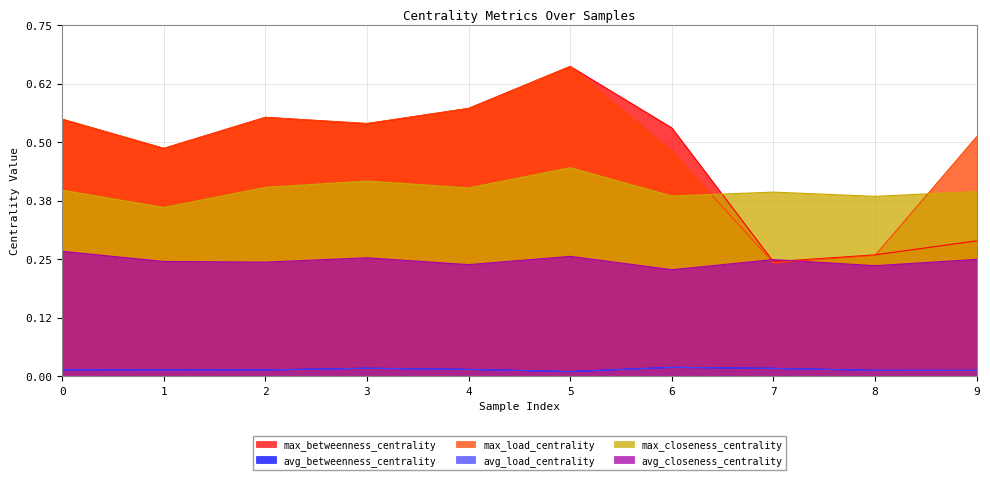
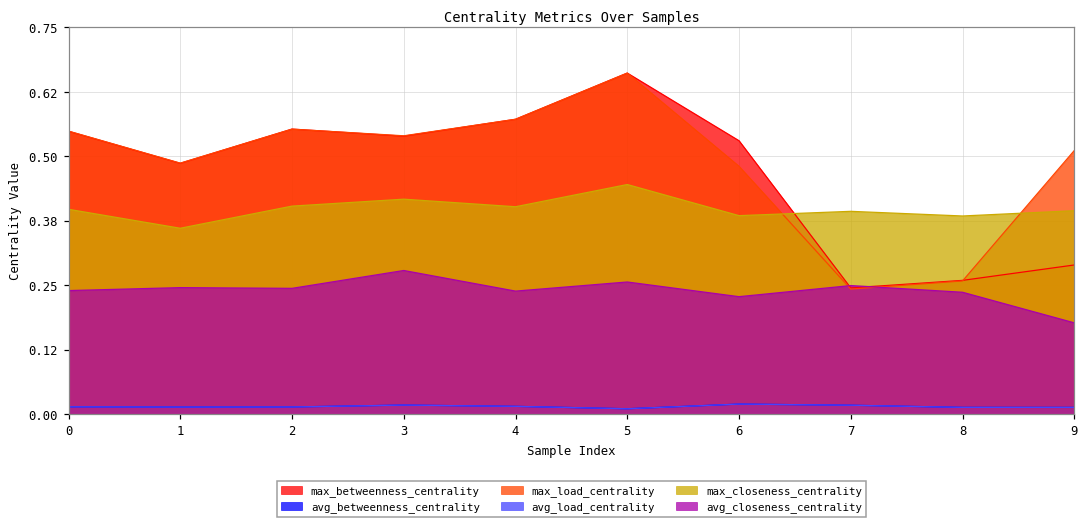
  {
    "max_betweenness_centrality": {
      "6": 0.53,
      "9": 0.29
    },
    "avg_load_centrality": {
      "0": 0.01,
      "1": 0.01,
      "2": 0.01,
      "3": 0.02,
      "4": 0.02,
      "5": 0.01,
      "6": 0.02,
      "7": 0.02,
      "8": 0.01,
      "9": 0.01
    },
    "max_load_centrality": {
      "6": 0.48,
      "9": 0.51
    },
    "max_closeness_centrality": {
      "0": 0.40,
      "1": 0.36,
      "2": 0.40,
      "3": 0.42,
      "4": 0.40,
      "5": 0.45,
      "6": 0.38,
      "7": 0.39,
      "8": 0.38,
      "9": 0.39
    },
    "avg_closeness_centrality": {
-     "0": 0.27,
+     "0": 0.24,
      "1": 0.25,
      "2": 0.24,
-     "3": 0.25,
+     "3": 0.28,
      "4": 0.24,
      "5": 0.26,
      "6": 0.23,
      "8": 0.24,
-     "9": 0.25
+     "9": 0.18
    }
  }
